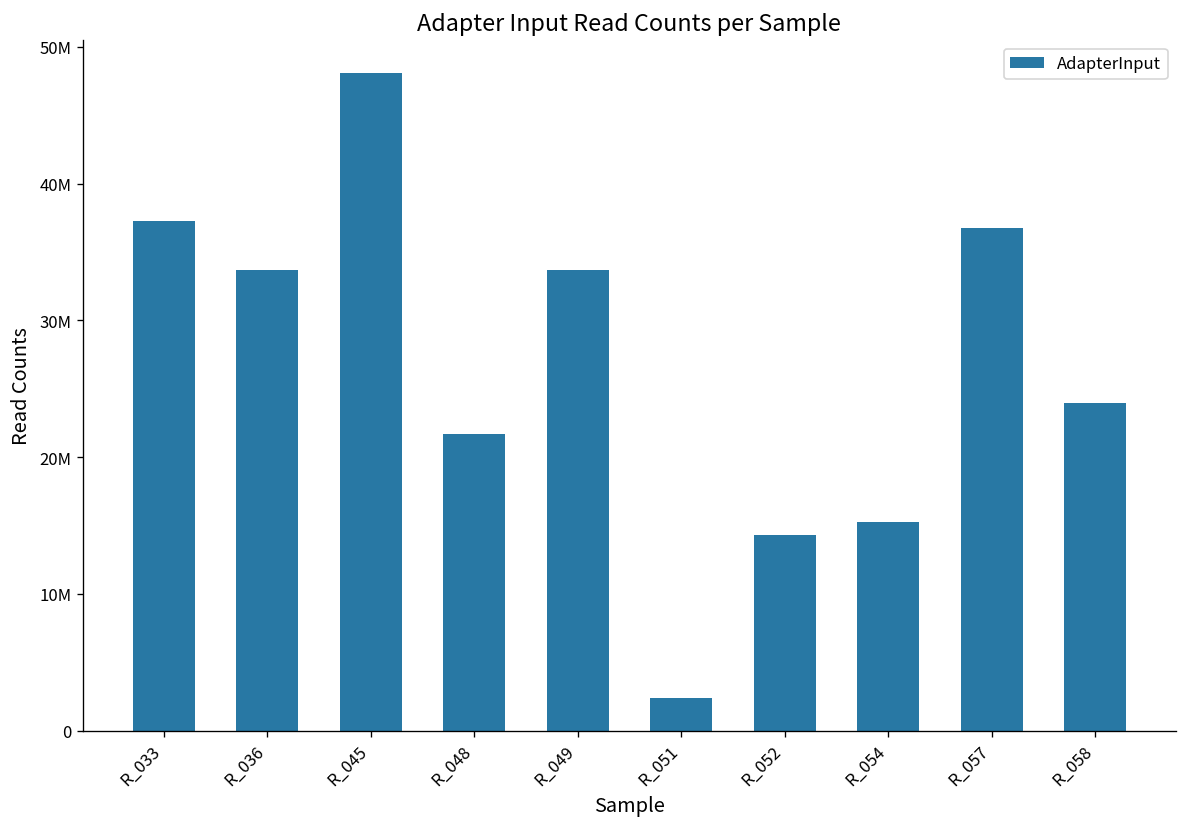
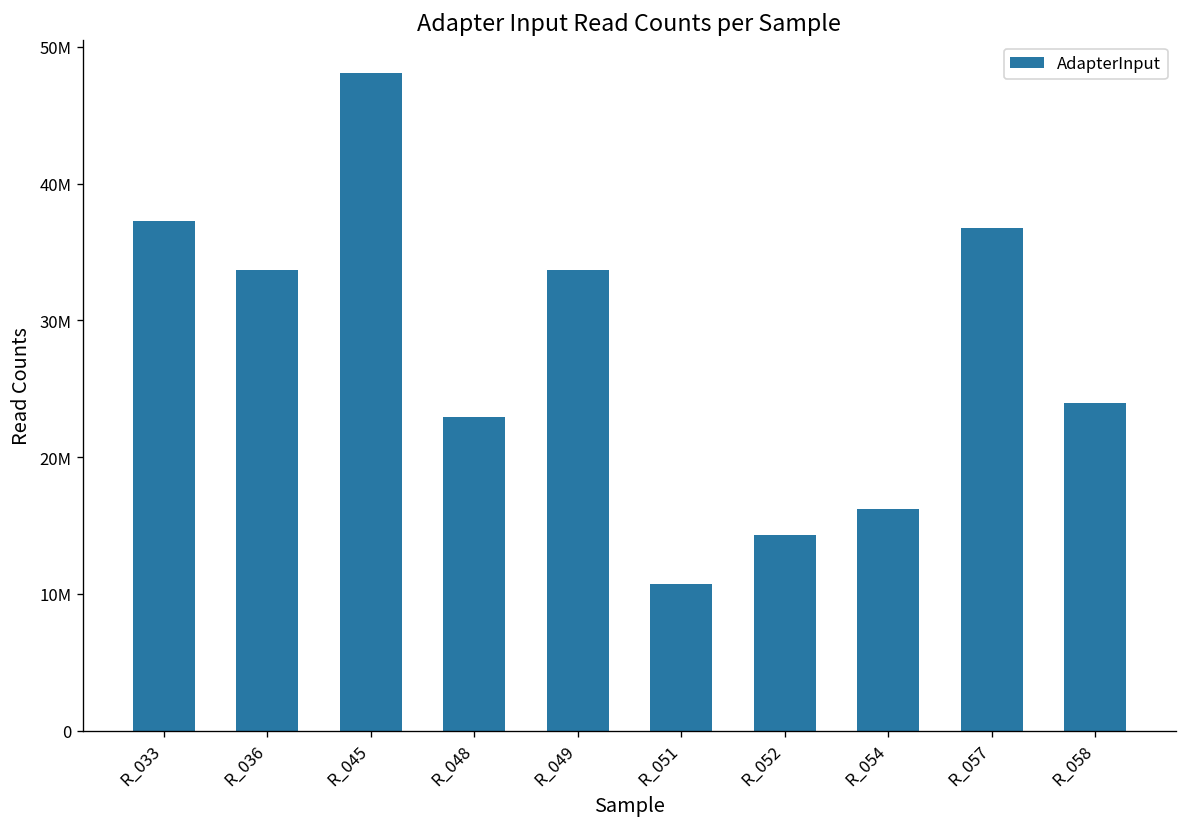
  {
    "R_033": 37200000,
    "R_036": 33700000,
    "R_045": 48100000,
-   "R_048": 21700000,
+   "R_048": 22900000,
    "R_049": 33700000,
-   "R_051": 2400000,
+   "R_051": 10700000,
    "R_052": 14300000,
-   "R_054": 15300000,
+   "R_054": 16200000,
    "R_057": 36800000,
    "R_058": 24000000
  }
